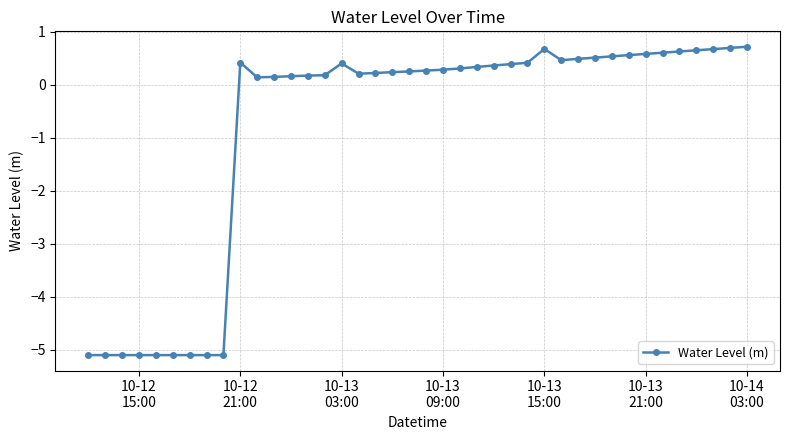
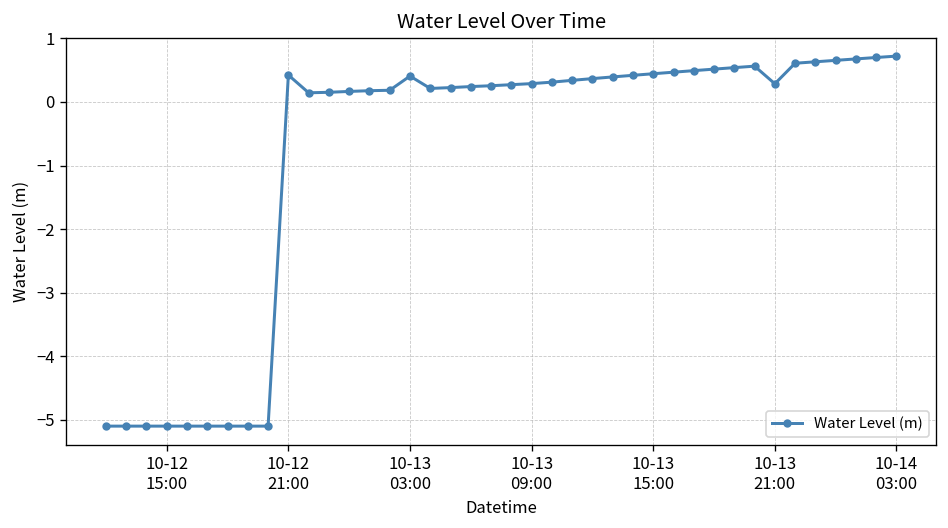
  {
    "10-12 15:00": -5.1,
    "10-12 21:00": 0.4,
    "10-13 03:00": 0.4,
    "10-13 09:00": 0.3,
-   "10-13 15:00": 0.7,
-   "10-13 21:00": 0.6,
+   "10-13 15:00": 0.4,
+   "10-13 21:00": 0.3,
    "10-14 03:00": 0.7
  }
